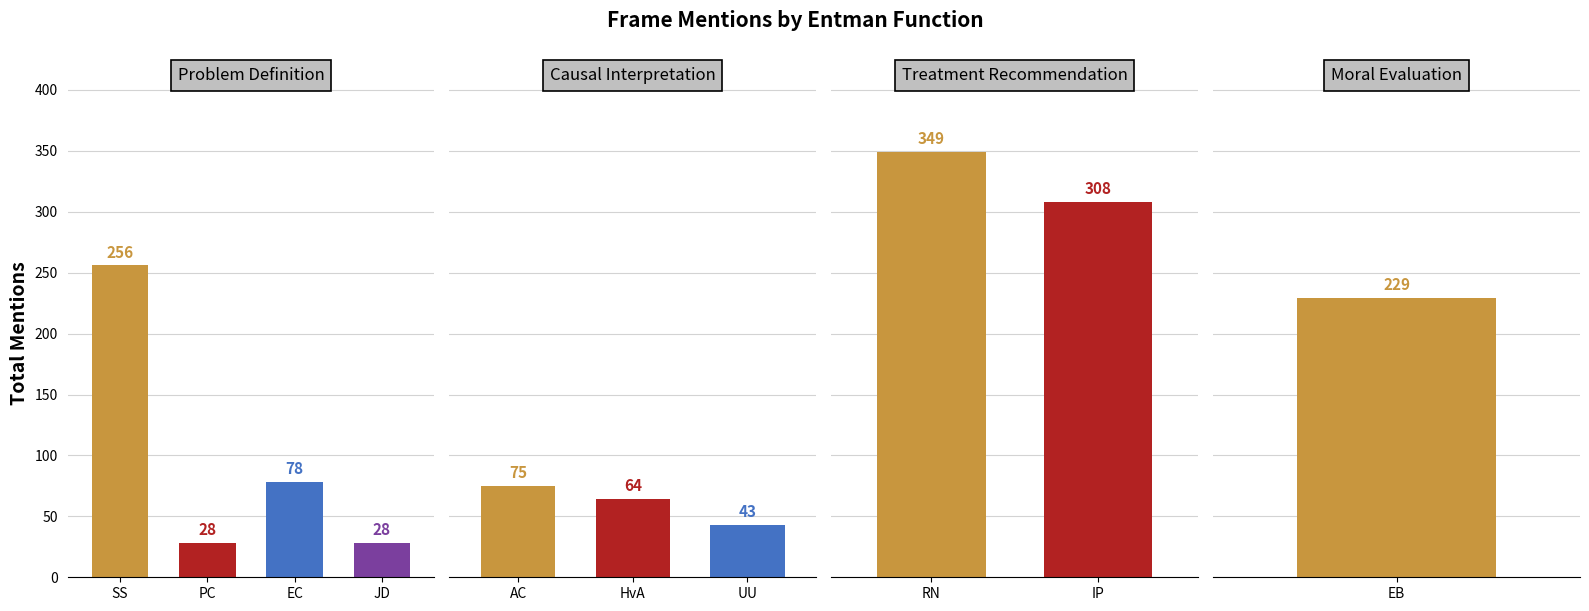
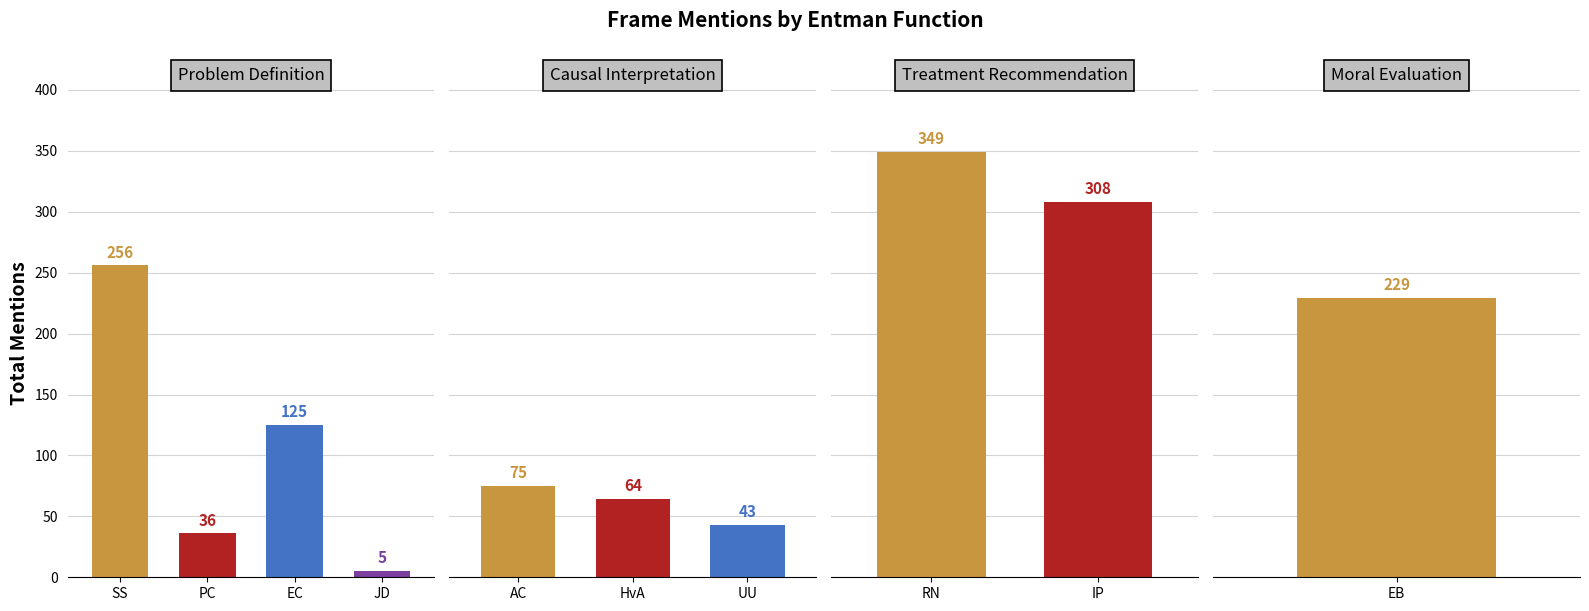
  {
    "Problem Definition": {
      "SS": 256,
-     "PC": 28,
-     "EC": 78,
-     "JD": 28
+     "PC": 36,
+     "EC": 125,
+     "JD": 5
    },
    "Causal Interpretation": {
      "AC": 75,
      "HvA": 64,
      "UU": 43
    },
    "Treatment Recommendation": {
      "RN": 349,
      "IP": 308
    },
    "Moral Evaluation": {
      "EB": 229
    }
  }
